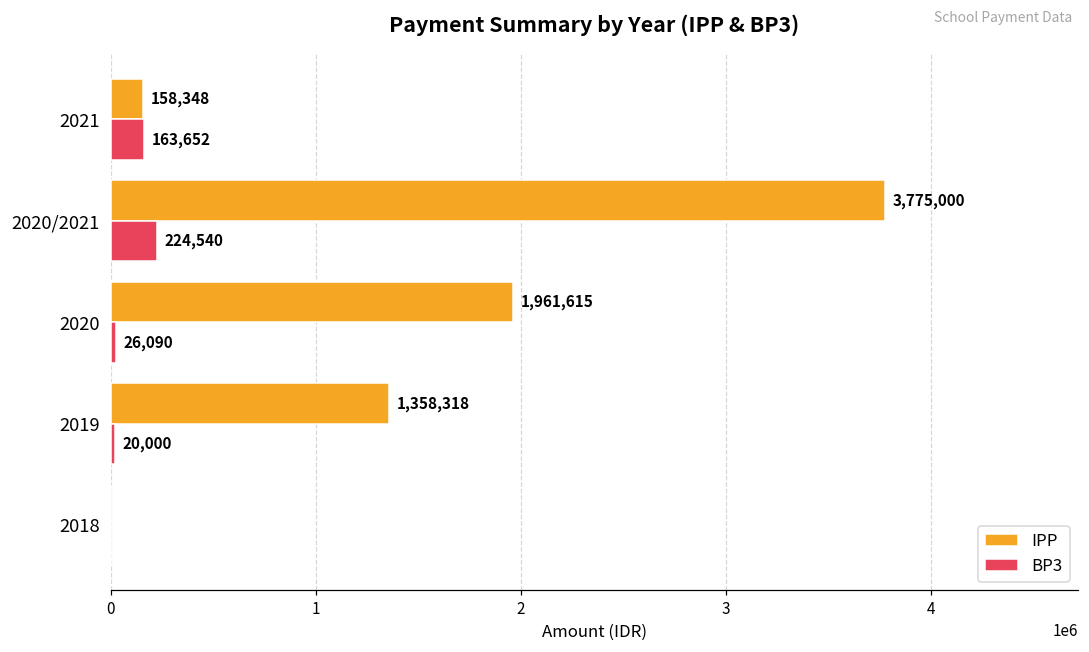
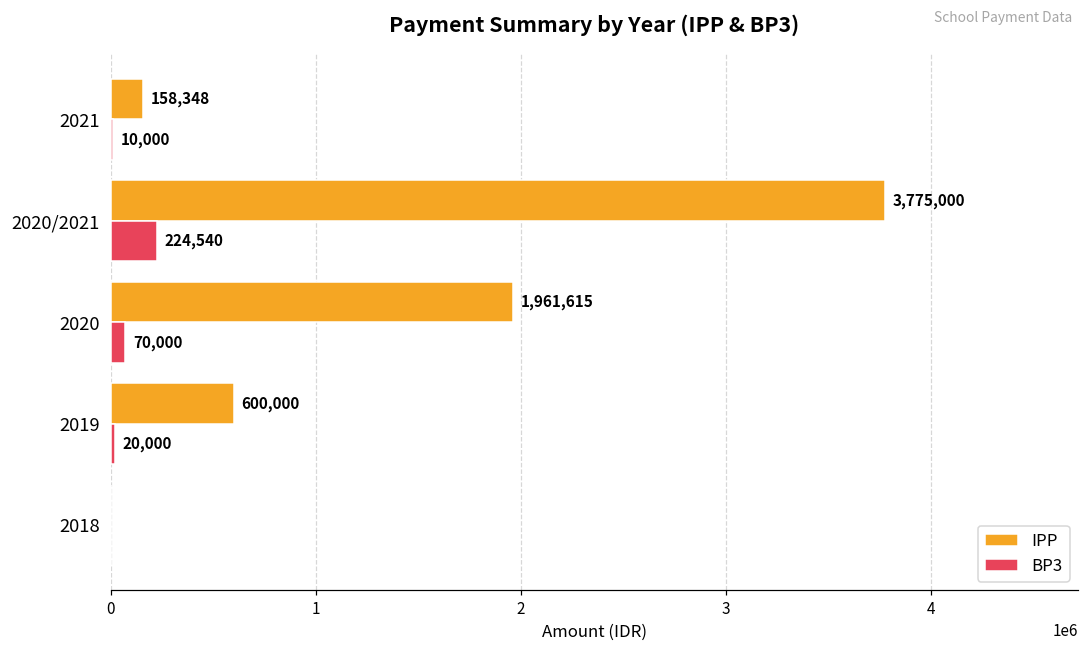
  {
    "IPP": {
      "2021": "158,348",
      "2020/2021": "3,775,000",
      "2020": "1,961,615",
-     "2019": "1,358,318"
+     "2019": "600,000"
    },
    "BP3": {
-     "2021": "163,652",
+     "2021": "10,000",
      "2020/2021": "224,540",
-     "2020": "26,090",
+     "2020": "70,000",
      "2019": "20,000"
    }
  }
